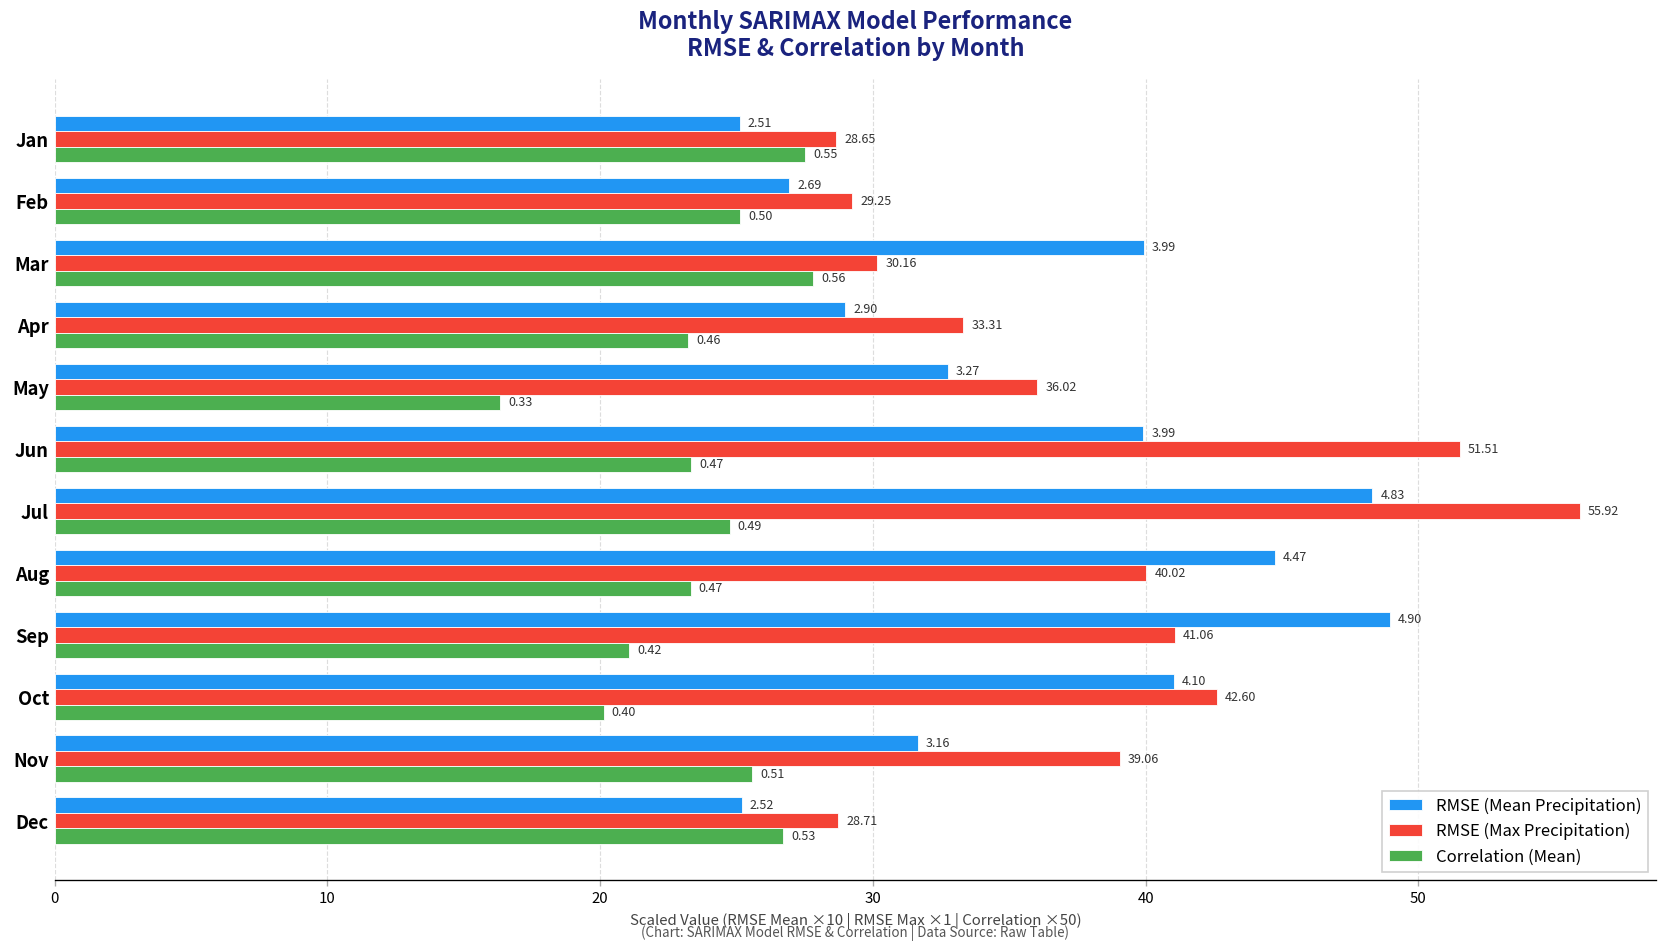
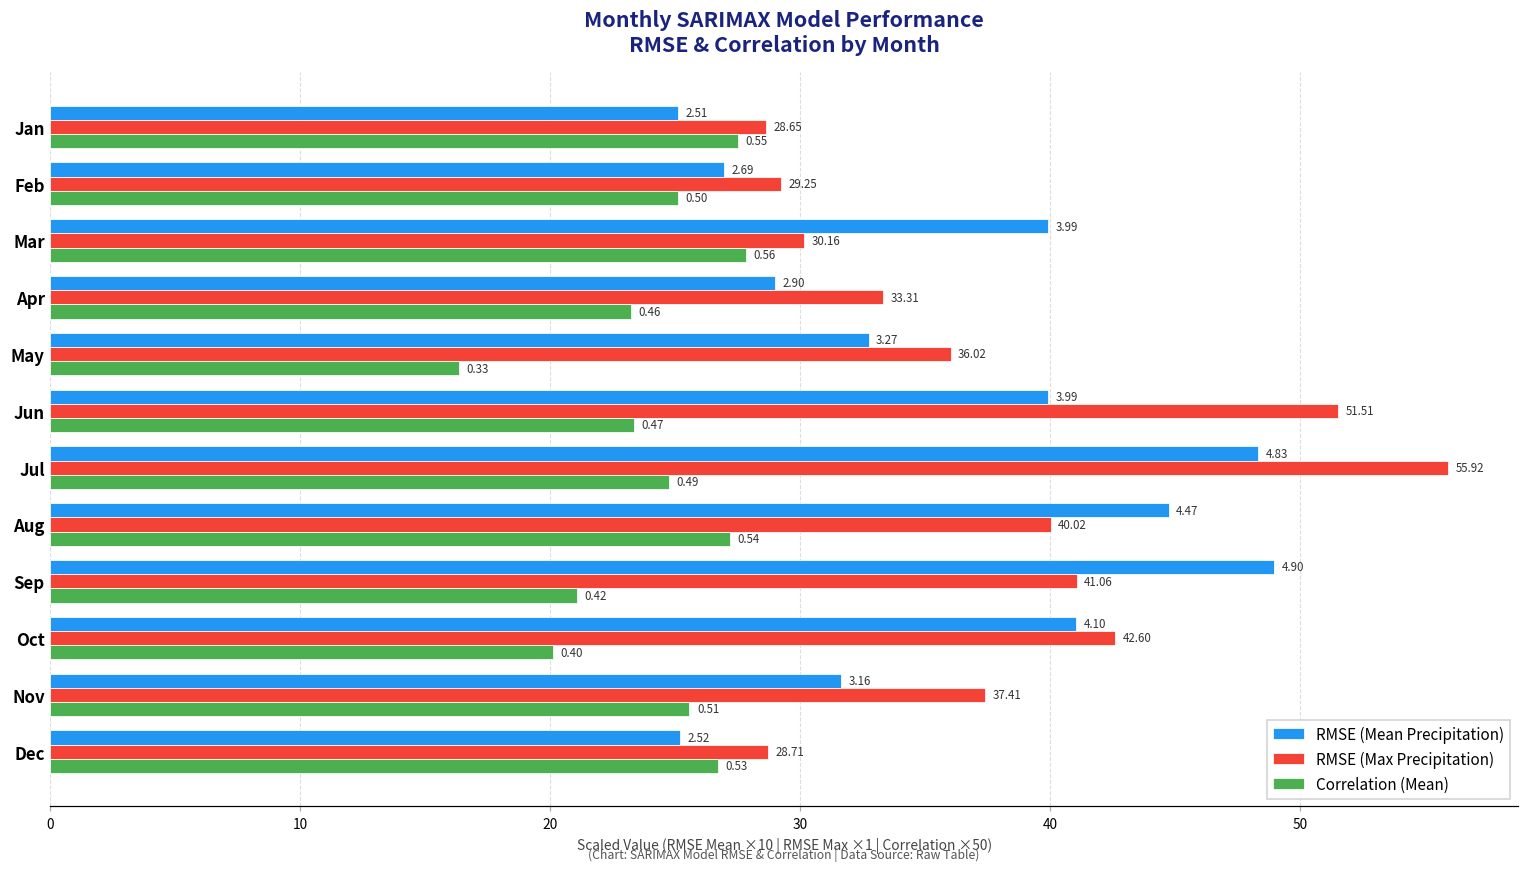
  {
    "RMSE (Max Precipitation)": {
      "Jan": 28.65,
      "Feb": 29.25,
      "Mar": 30.16,
      "Apr": 33.31,
      "May": 36.02,
      "Jun": 51.51,
      "Jul": 55.92,
      "Aug": 40.02,
      "Sep": 41.06,
      "Oct": 42.60,
-     "Nov": 39.06,
+     "Nov": 37.41,
      "Dec": 28.71
    },
    "Correlation (Mean)": {
-     "Aug": 0.47
+     "Aug": 0.54
    }
  }
